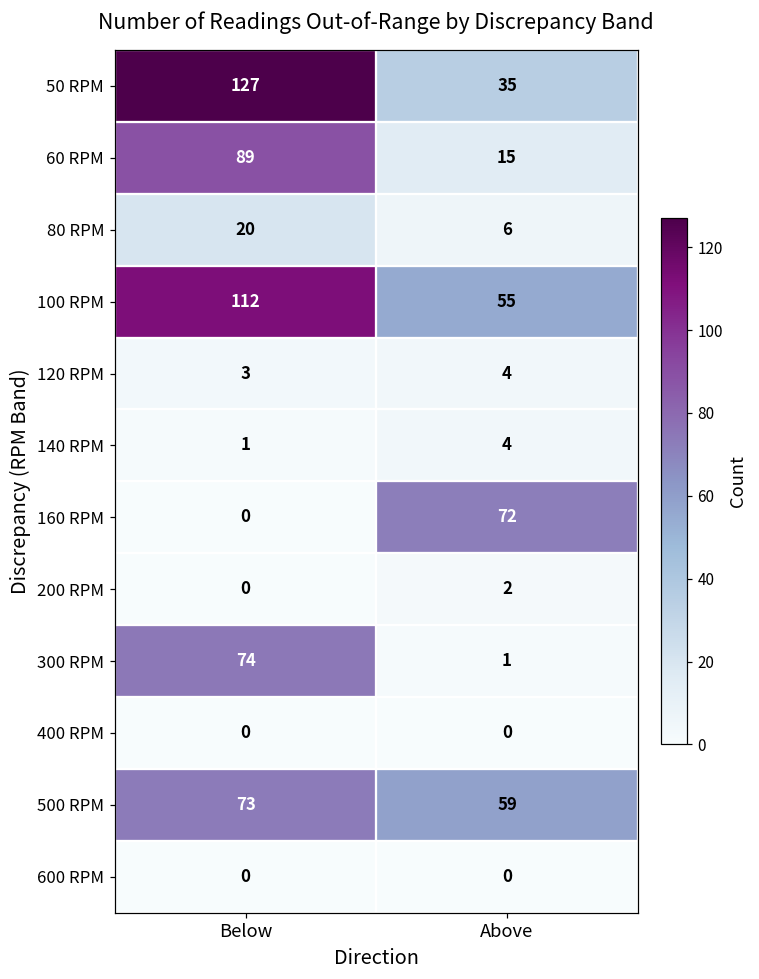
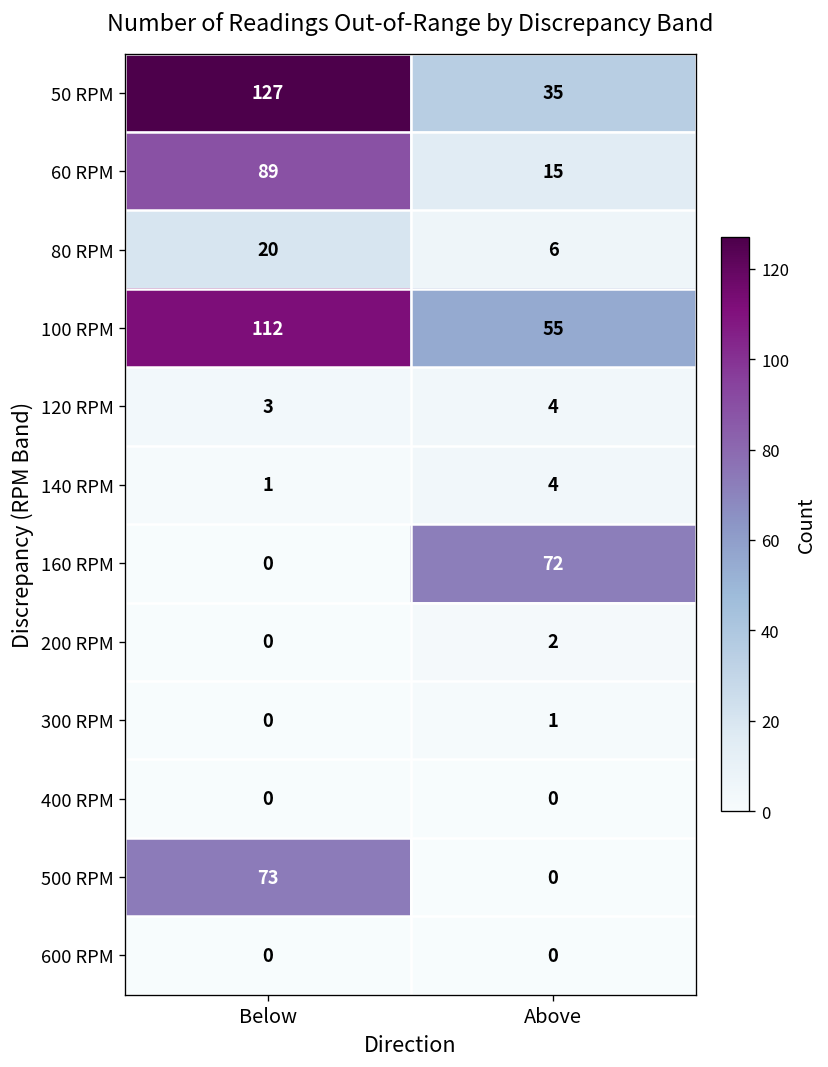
  {
    "50 RPM": {
      "Below": 127,
      "Above": 35
    },
    "60 RPM": {
      "Below": 89,
      "Above": 15
    },
    "80 RPM": {
      "Below": 20,
      "Above": 6
    },
    "100 RPM": {
      "Below": 112,
      "Above": 55
    },
    "120 RPM": {
      "Below": 3,
      "Above": 4
    },
    "140 RPM": {
      "Below": 1,
      "Above": 4
    },
    "160 RPM": {
      "Below": 0,
      "Above": 72
    },
    "200 RPM": {
      "Below": 0,
      "Above": 2
    },
    "300 RPM": {
-     "Below": 74,
+     "Below": 0,
      "Above": 1
    },
    "400 RPM": {
      "Below": 0,
      "Above": 0
    },
    "500 RPM": {
      "Below": 73,
-     "Above": 59
+     "Above": 0
    },
    "600 RPM": {
      "Below": 0,
      "Above": 0
    }
  }
